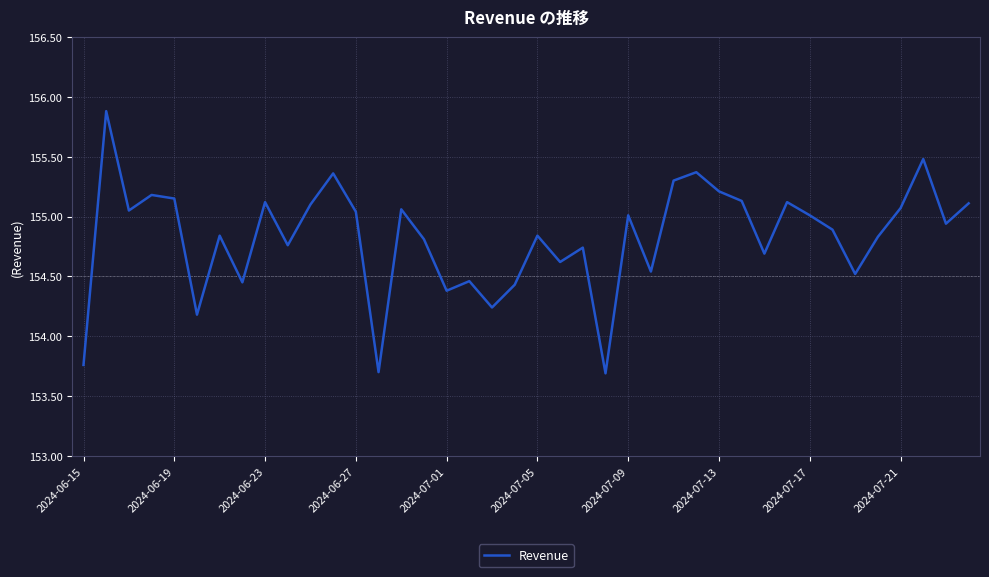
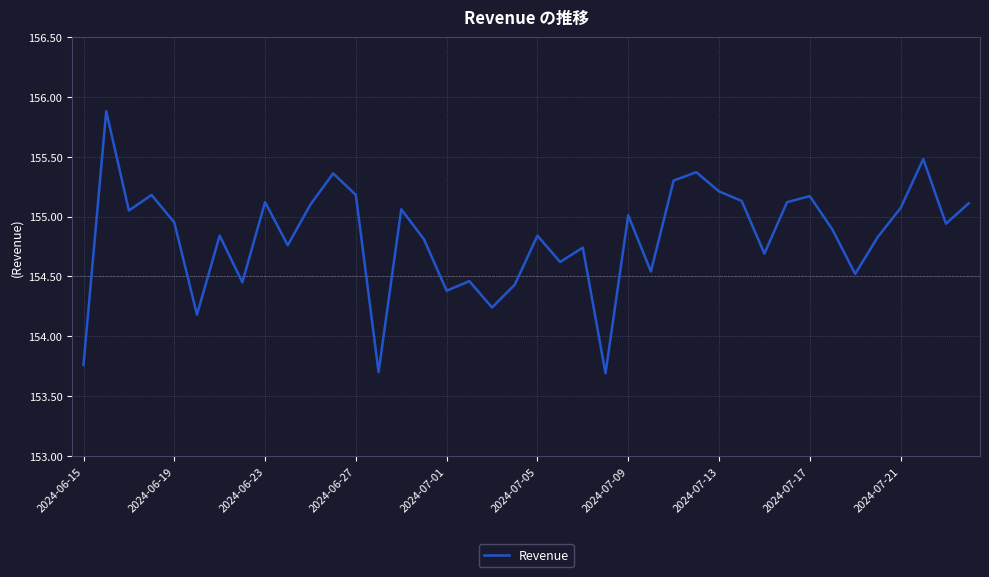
  {
    "2024-06-15": 153.76,
-   "2024-06-19": 155.15,
+   "2024-06-19": 154.95,
    "2024-06-23": 155.12,
-   "2024-06-27": 155.04,
+   "2024-06-27": 155.18,
    "2024-07-01": 154.38,
    "2024-07-05": 154.84,
    "2024-07-09": 155.01,
    "2024-07-13": 155.21,
-   "2024-07-17": 155.01,
+   "2024-07-17": 155.17,
    "2024-07-21": 155.07
  }
